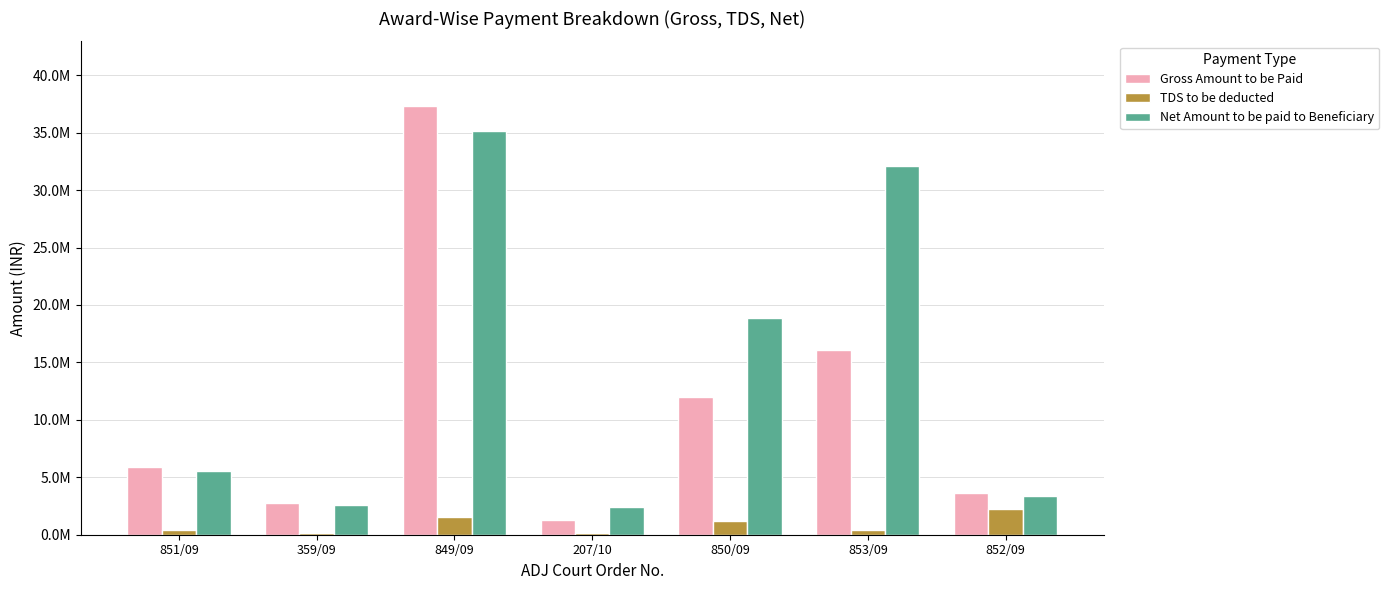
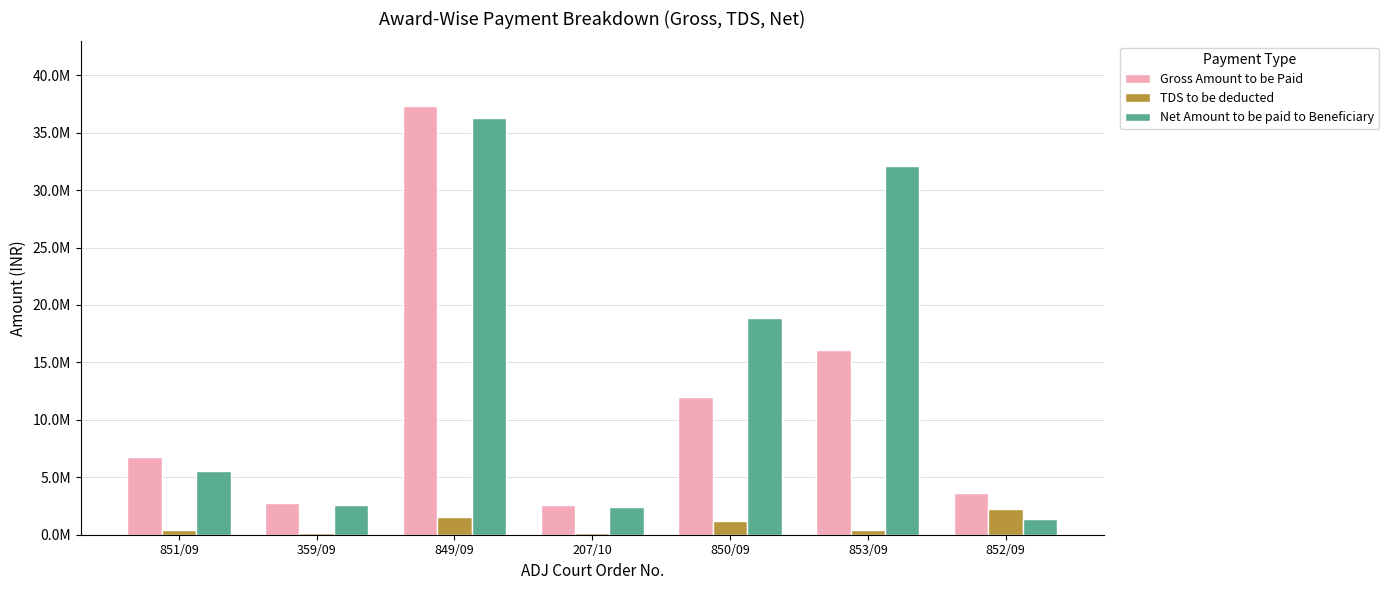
  {
    "Gross Amount to be Paid": {
-     "851/09": 5900000,
+     "851/09": 6800000,
      "359/09": 2800000,
      "849/09": 37300000,
-     "207/10": 1300000,
+     "207/10": 2600000,
      "850/09": 12000000,
      "853/09": 16100000,
      "852/09": 3600000
    },
    "TDS to be deducted": {
      "851/09": 400000,
      "849/09": 1500000,
      "850/09": 1200000,
      "853/09": 400000,
      "852/09": 2300000
    },
    "Net Amount to be paid to Beneficiary": {
      "851/09": 5500000,
      "359/09": 2600000,
-     "849/09": 35100000,
+     "849/09": 36200000,
      "207/10": 2400000,
      "850/09": 18900000,
      "853/09": 32100000,
-     "852/09": 3400000
+     "852/09": 1400000
    }
  }
